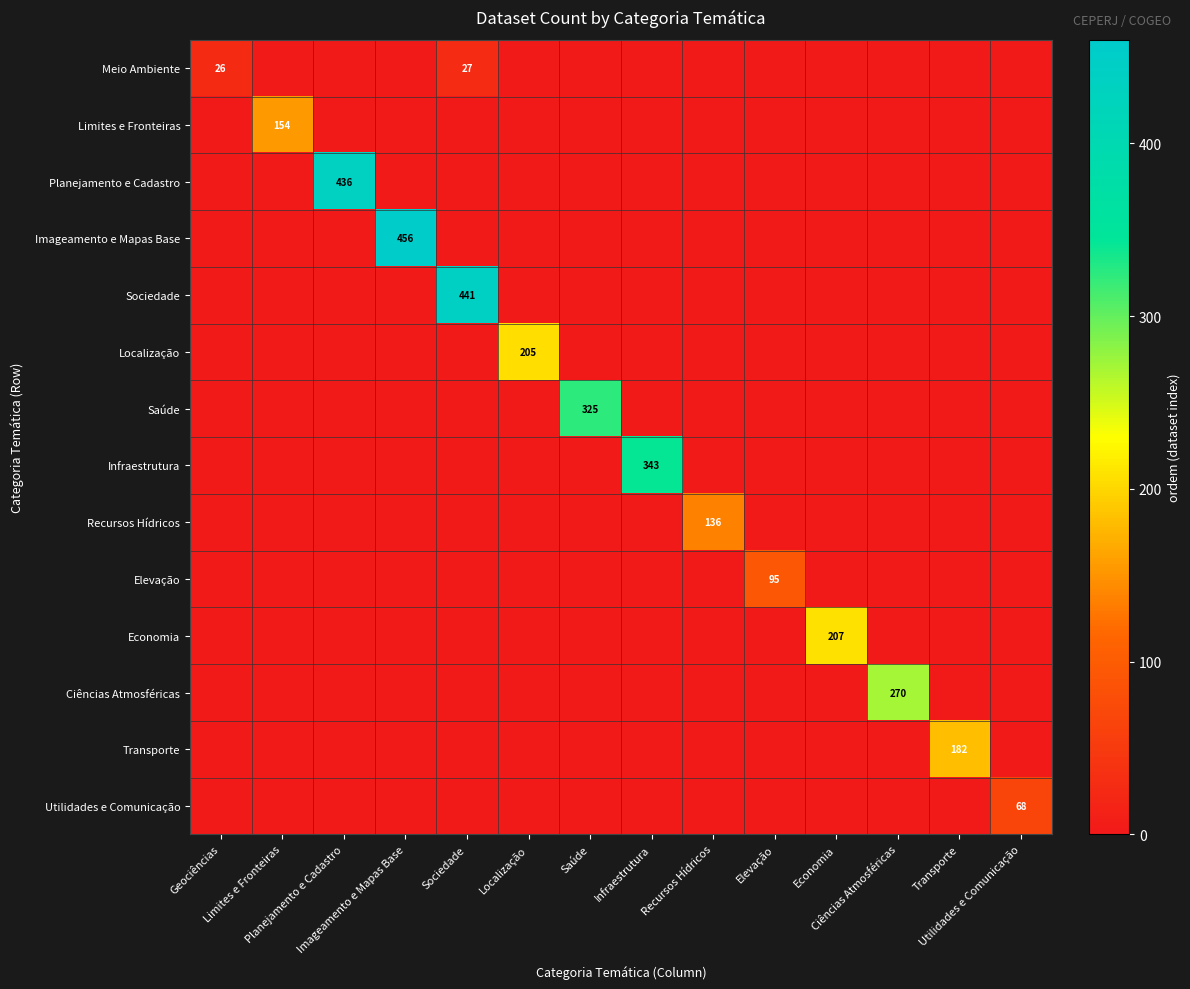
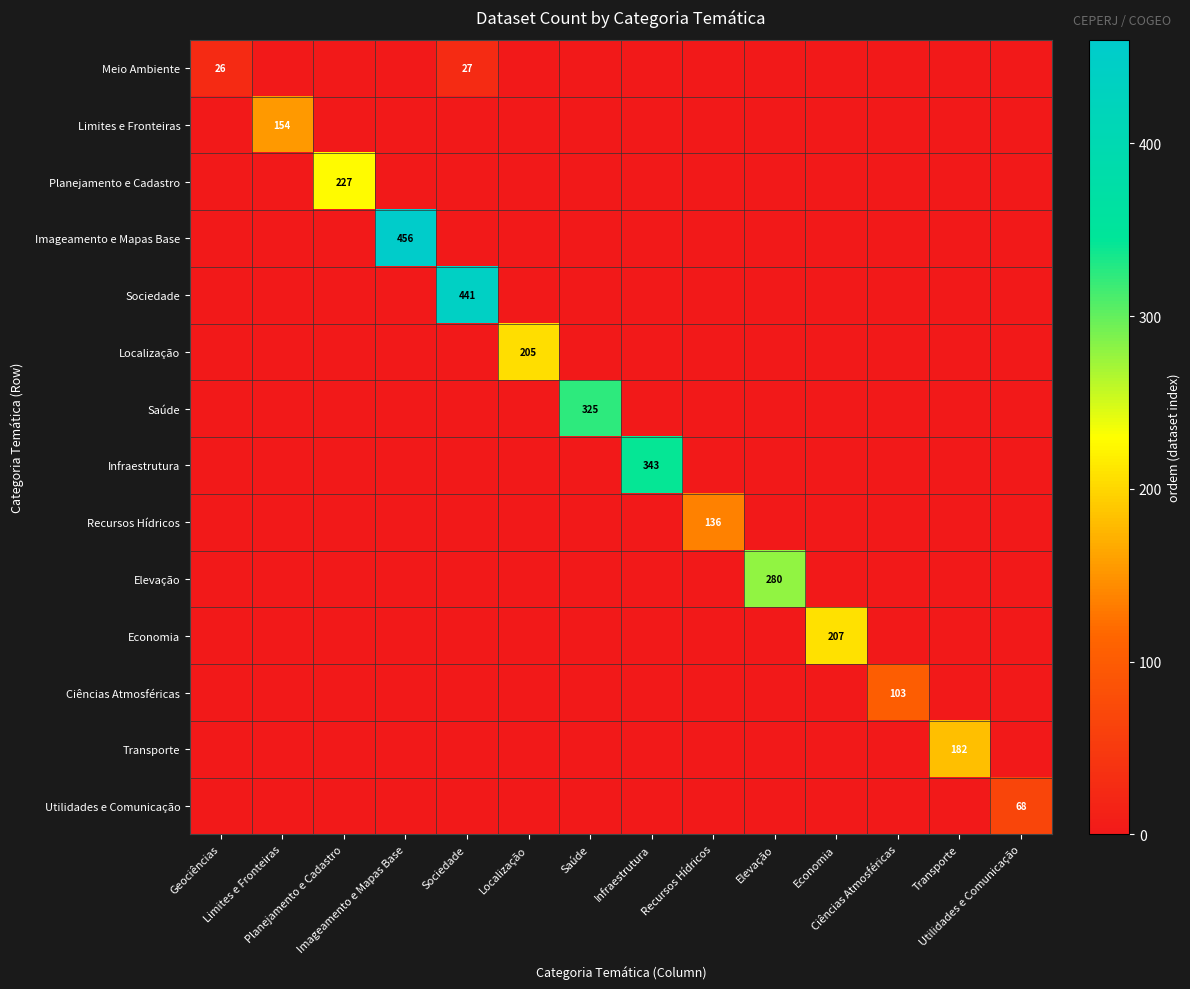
  {
    "Meio Ambiente": {
      "Geociências": 26,
      "Sociedade": 27
    },
    "Limites e Fronteiras": {
      "Limites e Fronteiras": 154
    },
    "Planejamento e Cadastro": {
-     "Planejamento e Cadastro": 436
+     "Planejamento e Cadastro": 227
    },
    "Imageamento e Mapas Base": {
      "Imageamento e Mapas Base": 456
    },
    "Sociedade": {
      "Sociedade": 441
    },
    "Localização": {
      "Localização": 205
    },
    "Saúde": {
      "Saúde": 325
    },
    "Infraestrutura": {
      "Infraestrutura": 343
    },
    "Recursos Hídricos": {
      "Recursos Hídricos": 136
    },
    "Elevação": {
-     "Elevação": 95
+     "Elevação": 280
    },
    "Economia": {
      "Economia": 207
    },
    "Ciências Atmosféricas": {
-     "Ciências Atmosféricas": 270
+     "Ciências Atmosféricas": 103
    },
    "Transporte": {
      "Transporte": 182
    },
    "Utilidades e Comunicação": {
      "Utilidades e Comunicação": 68
    }
  }
